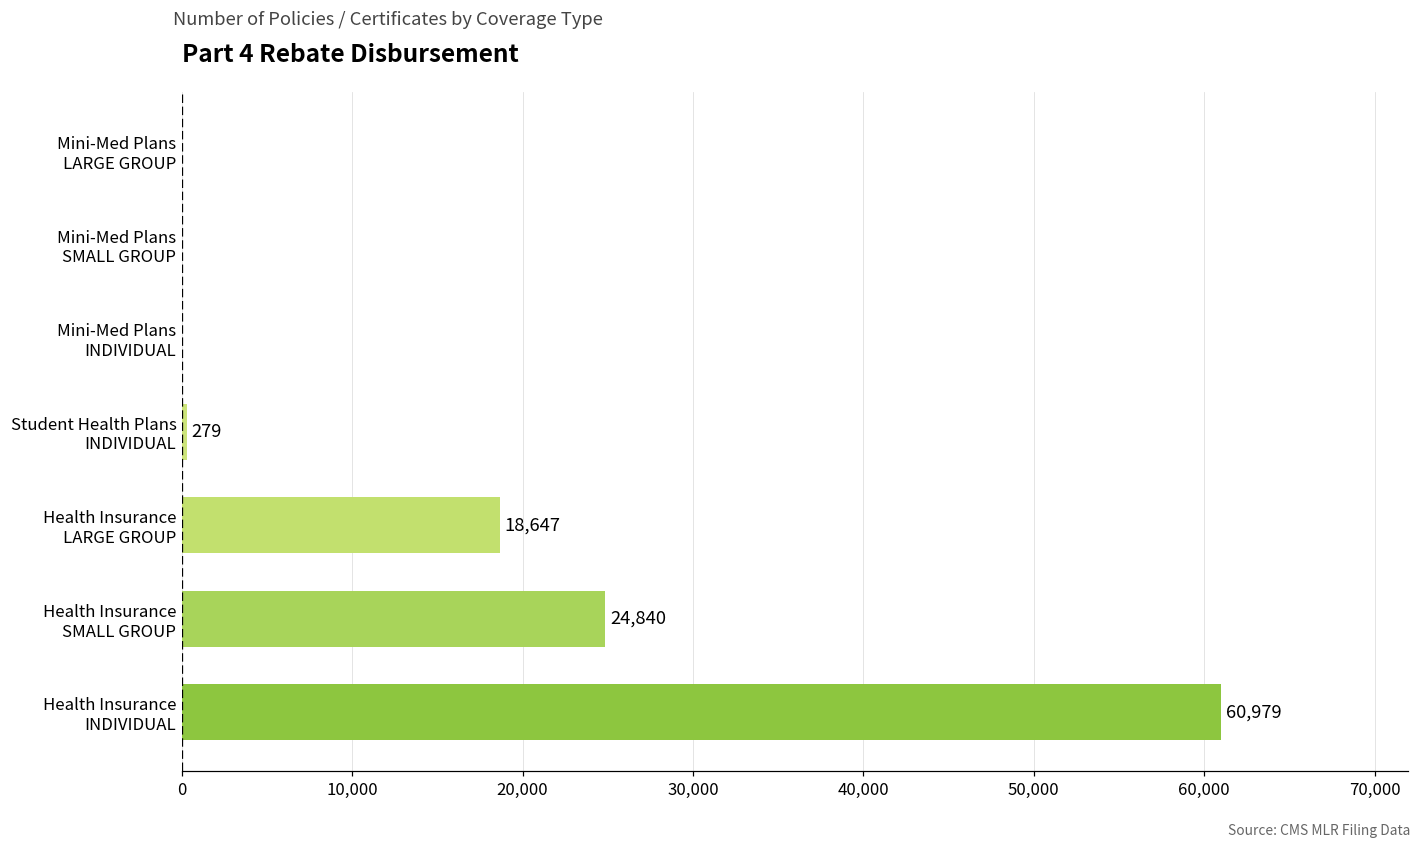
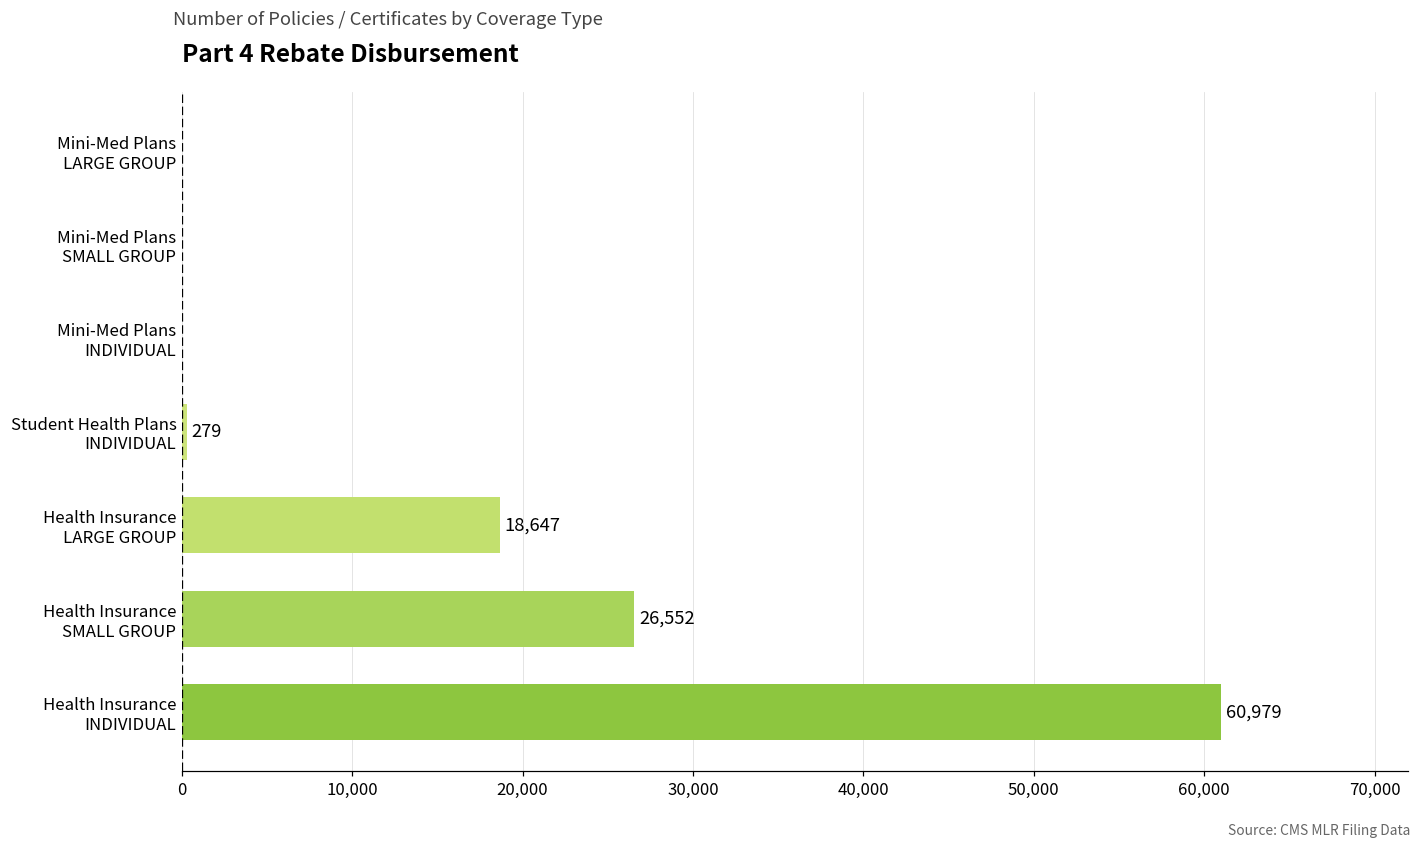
  {
    "Student Health Plans INDIVIDUAL": "279",
    "Health Insurance LARGE GROUP": "18,647",
-   "Health Insurance SMALL GROUP": "24,840",
+   "Health Insurance SMALL GROUP": "26,552",
    "Health Insurance INDIVIDUAL": "60,979"
  }
